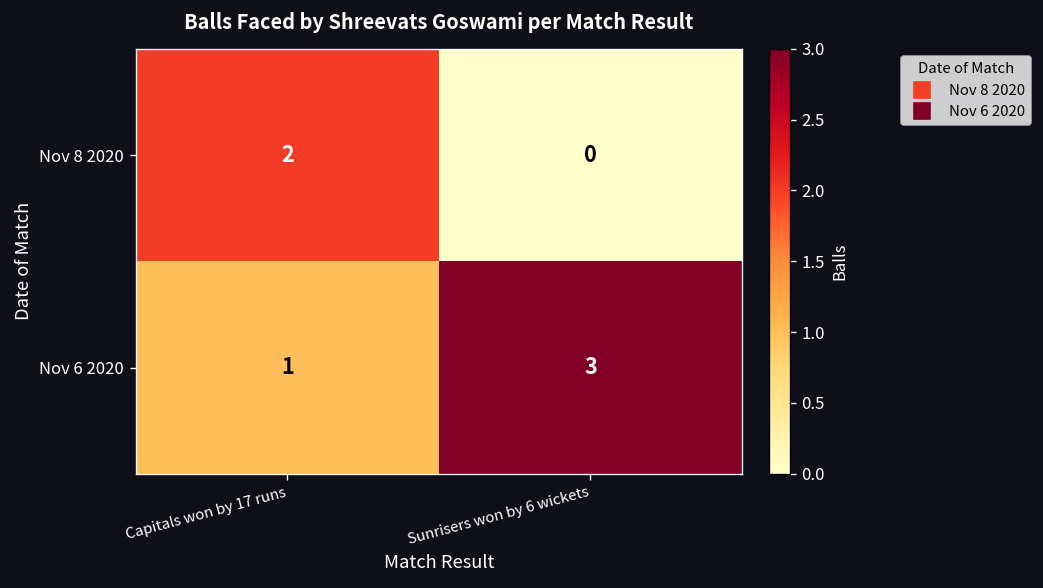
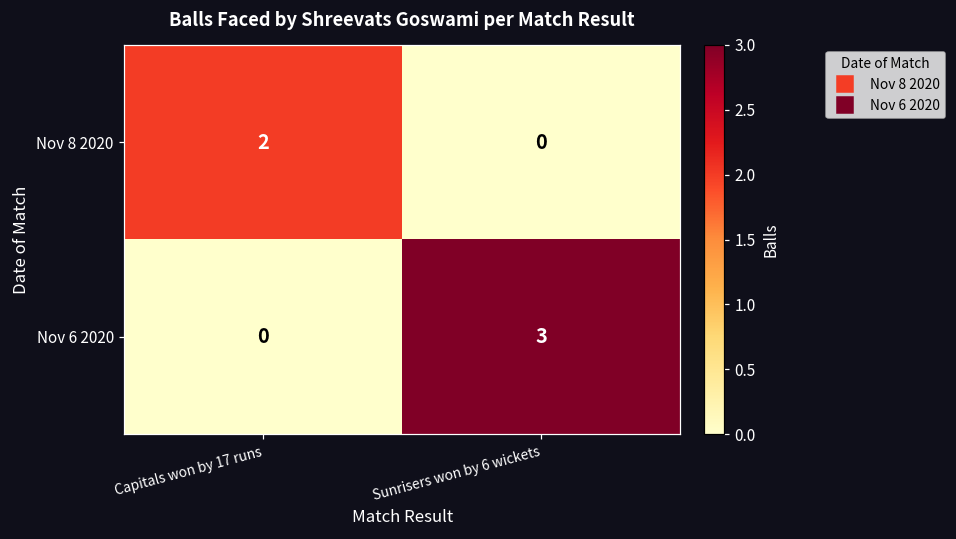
  {
    "Nov 8 2020": {
      "Capitals won by 17 runs": 2,
      "Sunrisers won by 6 wickets": 0
    },
    "Nov 6 2020": {
-     "Capitals won by 17 runs": 1,
+     "Capitals won by 17 runs": 0,
      "Sunrisers won by 6 wickets": 3
    }
  }
